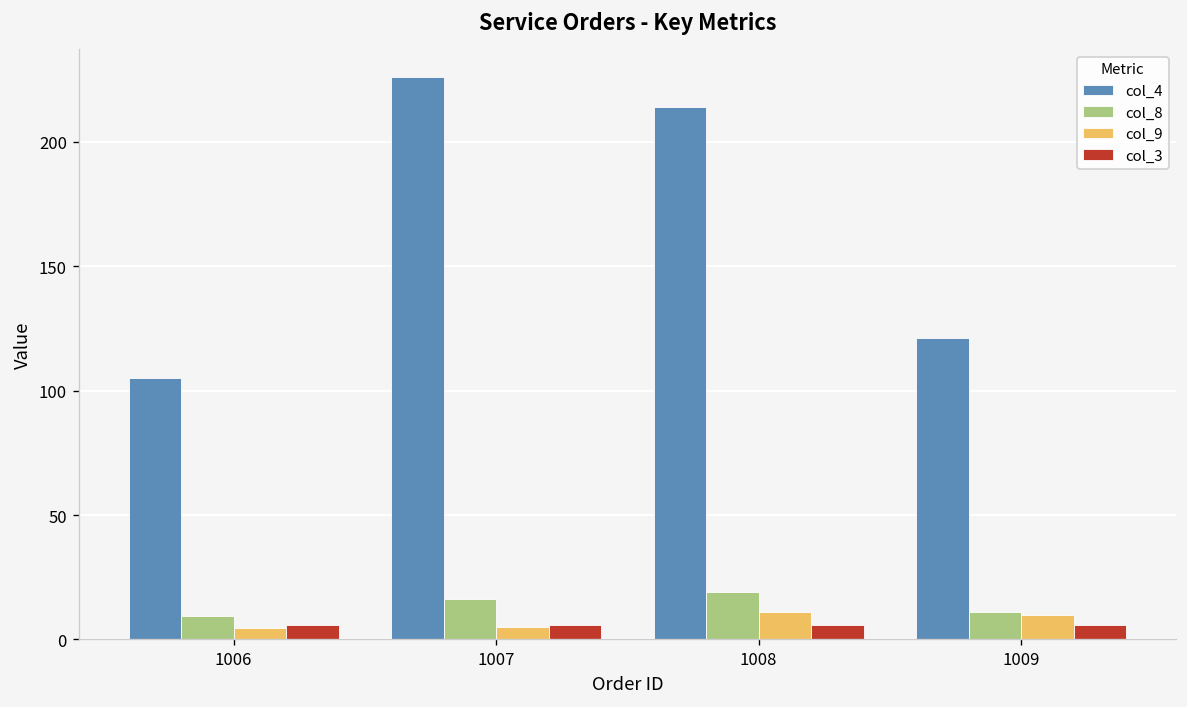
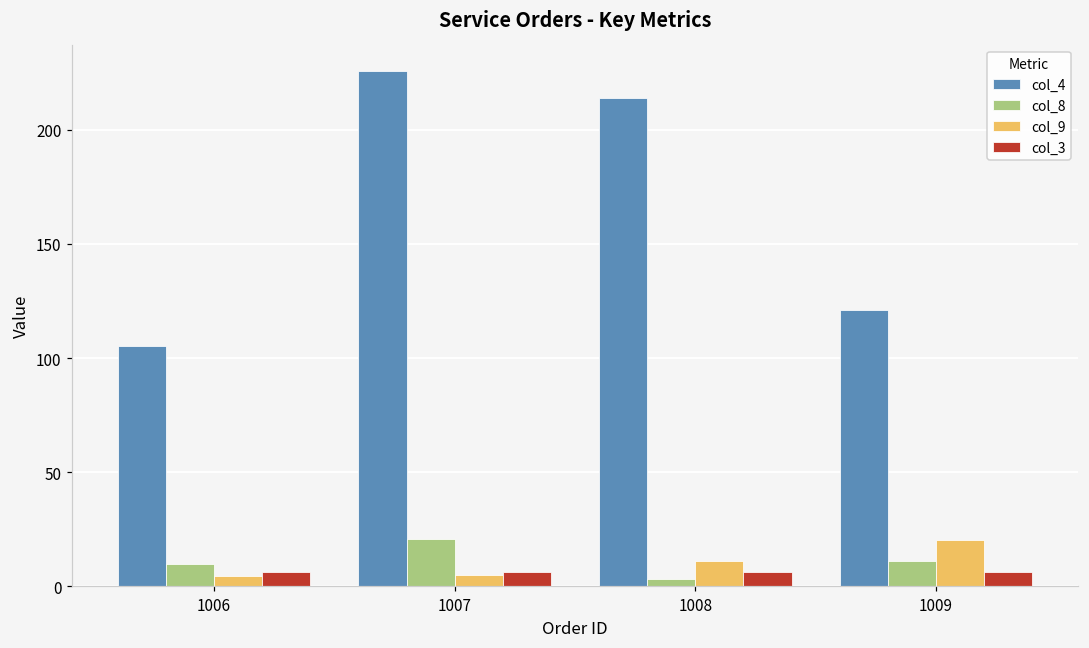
  {
    "col_4": {
      "1006": 105,
      "1007": 226,
      "1008": 214,
      "1009": 121
    },
    "col_8": {
      "1006": 10,
-     "1007": 16,
-     "1008": 19,
+     "1007": 21,
+     "1008": 3,
      "1009": 11
    },
    "col_9": {
      "1006": 5,
      "1007": 5,
      "1008": 11,
-     "1009": 10
+     "1009": 20
    },
    "col_3": {
      "1006": 6,
      "1007": 6,
      "1008": 6,
      "1009": 6
    }
  }
